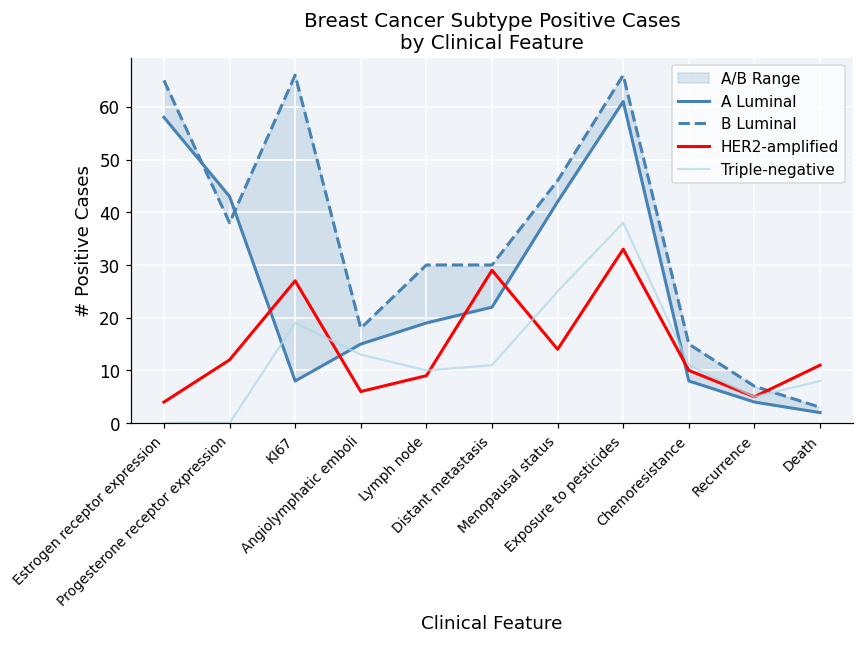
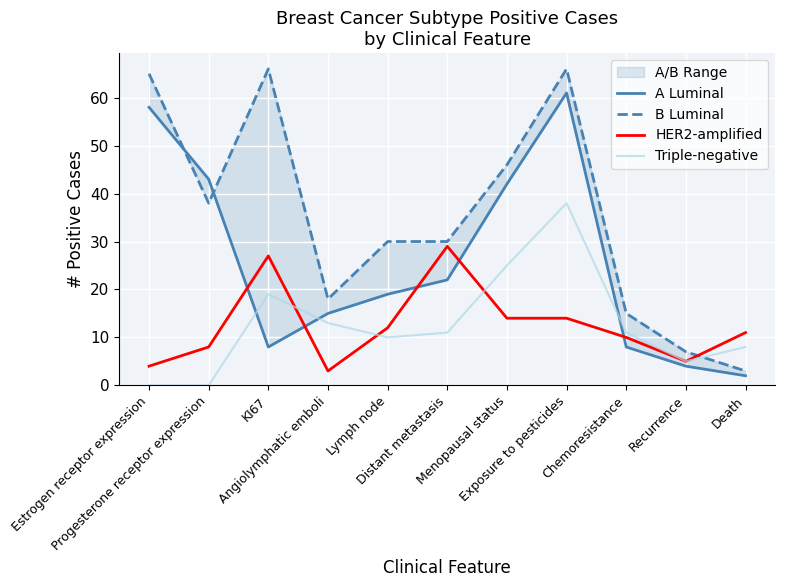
  {
    "HER2-amplified": {
      "Estrogen receptor expression": 4,
-     "Progesterone receptor expression": 12,
+     "Progesterone receptor expression": 8,
      "KI67": 27,
-     "Angiolymphatic emboli": 6,
-     "Lymph node": 9,
+     "Angiolymphatic emboli": 3,
+     "Lymph node": 12,
      "Distant metastasis": 29,
      "Menopausal status": 14,
-     "Exposure to pesticides": 33,
+     "Exposure to pesticides": 14,
      "Chemoresistance": 10,
      "Death": 11
    }
  }
